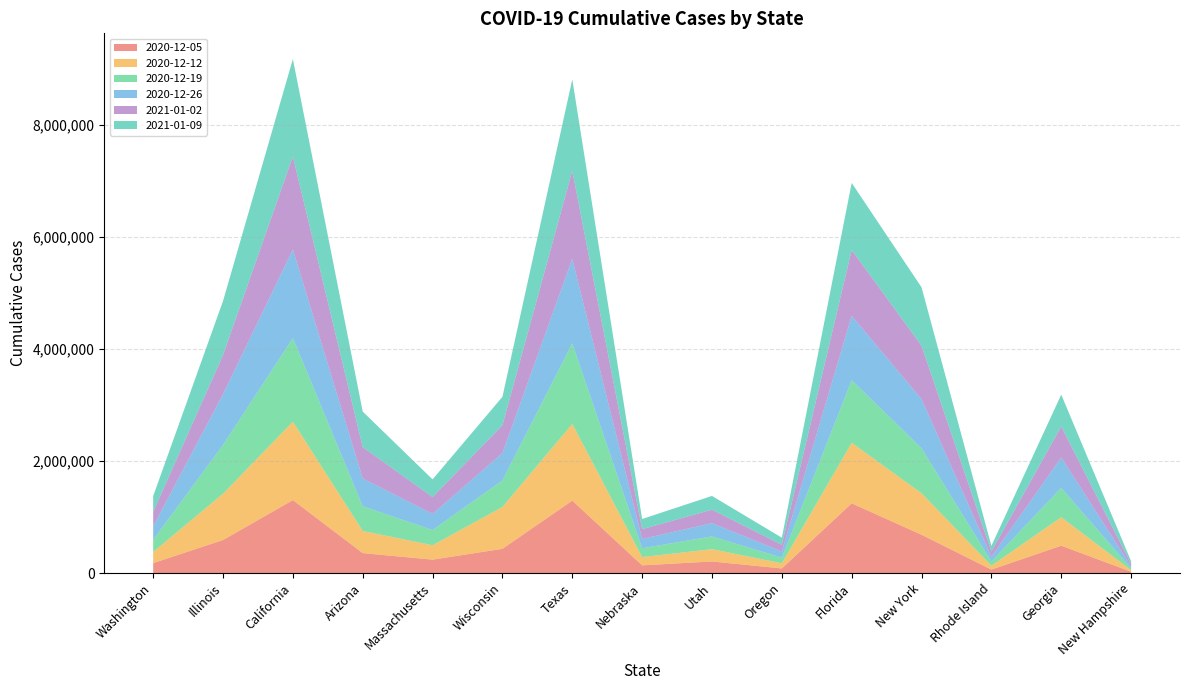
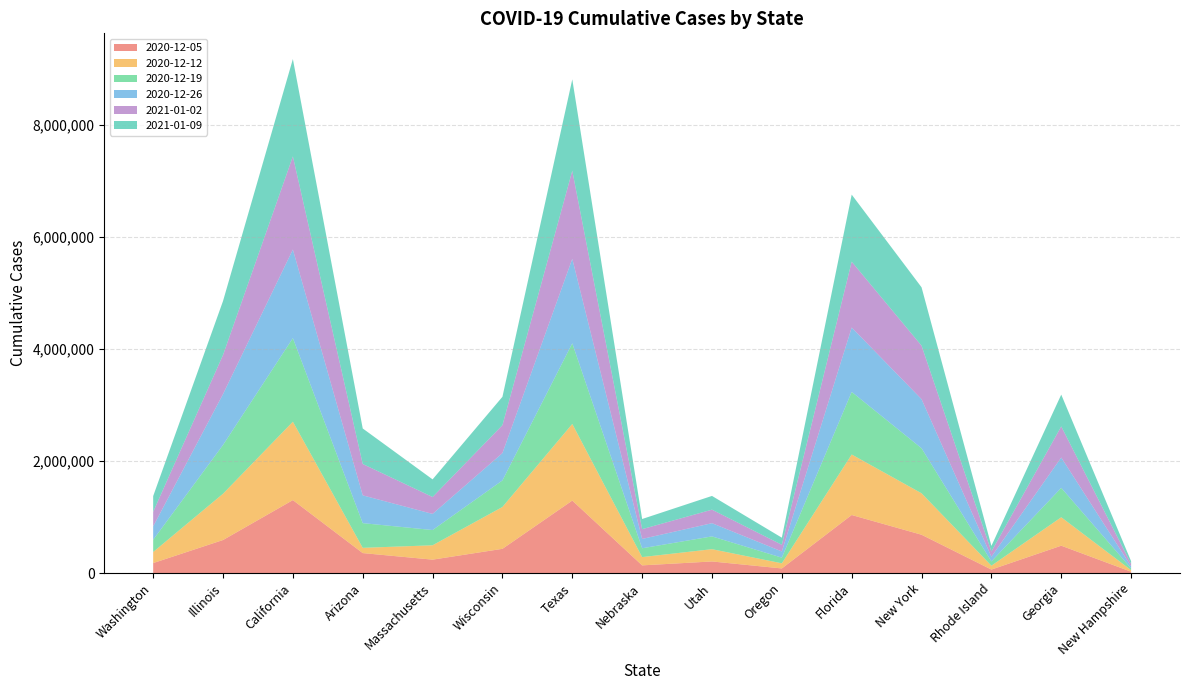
  {
    "2020-12-05": {
      "Washington": "200,000",
      "Illinois": "600,000",
      "California": "1,300,000",
      "Arizona": "400,000",
      "Massachusetts": "200,000",
      "Wisconsin": "400,000",
      "Texas": "1,300,000",
      "Nebraska": "100,000",
      "Utah": "200,000",
      "Oregon": "100,000",
-     "Florida": "1,200,000",
+     "Florida": "1,000,000",
      "New York": "700,000",
      "Rhode Island": "100,000",
      "Georgia": "500,000"
    },
    "2020-12-12": {
      "Washington": "200,000",
      "Illinois": "800,000",
      "California": "1,400,000",
-     "Arizona": "400,000",
+     "Arizona": "100,000",
      "Massachusetts": "300,000",
      "Wisconsin": "700,000",
      "Texas": "1,400,000",
      "Nebraska": "100,000",
      "Utah": "200,000",
      "Oregon": "100,000",
      "Florida": "1,100,000",
      "New York": "700,000",
      "Rhode Island": "100,000",
      "Georgia": "500,000"
    },
    "2020-12-26": {
      "Washington": "200,000",
      "Illinois": "900,000",
      "California": "1,600,000",
      "Arizona": "500,000",
      "Massachusetts": "300,000",
      "Wisconsin": "500,000",
      "Texas": "1,500,000",
      "Nebraska": "200,000",
      "Utah": "200,000",
      "Oregon": "100,000",
      "Florida": "1,100,000",
      "New York": "900,000",
      "Rhode Island": "100,000",
      "Georgia": "500,000"
    },
    "2021-01-02": {
      "Washington": "300,000",
      "Illinois": "700,000",
      "California": "1,700,000",
      "Arizona": "600,000",
      "Massachusetts": "300,000",
      "Wisconsin": "500,000",
      "Texas": "1,600,000",
      "Nebraska": "200,000",
      "Utah": "200,000",
      "Oregon": "100,000",
      "Florida": "1,200,000",
      "New York": "1,000,000",
      "Rhode Island": "100,000",
      "Georgia": "600,000"
    }
  }
